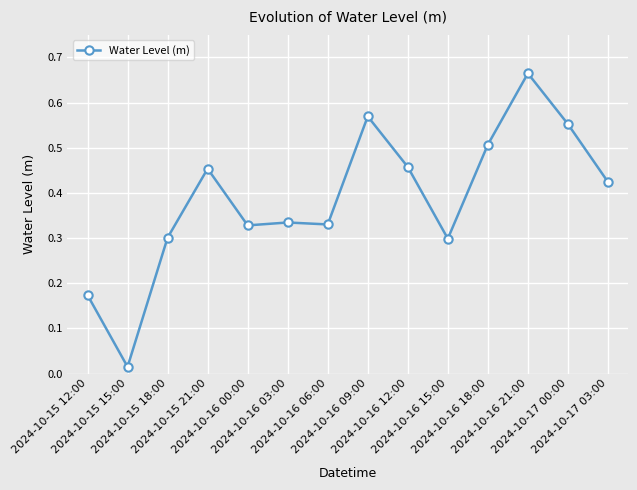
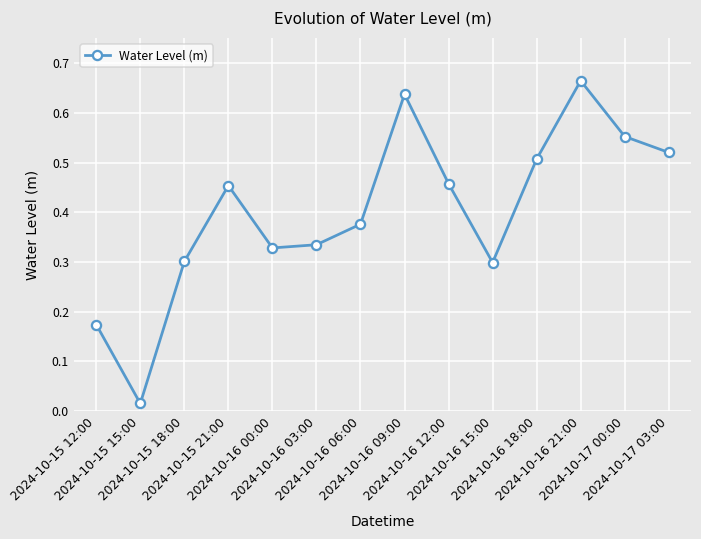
  {
    "2024-10-15 12:00": 0.17,
    "2024-10-15 15:00": 0.01,
    "2024-10-15 18:00": 0.30,
    "2024-10-15 21:00": 0.45,
    "2024-10-16 00:00": 0.33,
    "2024-10-16 03:00": 0.33,
-   "2024-10-16 06:00": 0.33,
-   "2024-10-16 09:00": 0.57,
+   "2024-10-16 06:00": 0.38,
+   "2024-10-16 09:00": 0.64,
    "2024-10-16 12:00": 0.46,
    "2024-10-16 15:00": 0.30,
    "2024-10-16 18:00": 0.51,
    "2024-10-16 21:00": 0.66,
    "2024-10-17 00:00": 0.55,
-   "2024-10-17 03:00": 0.42
+   "2024-10-17 03:00": 0.52
  }
